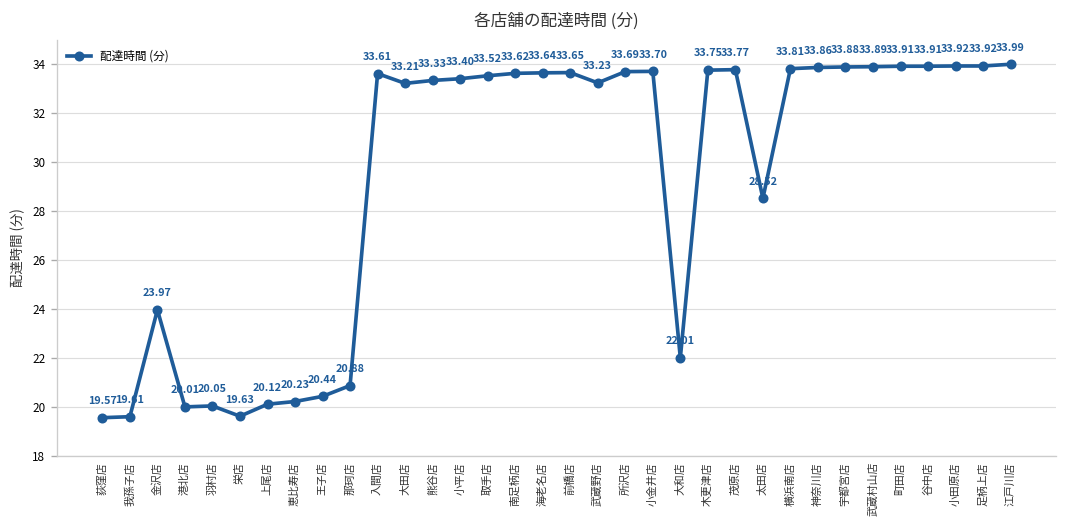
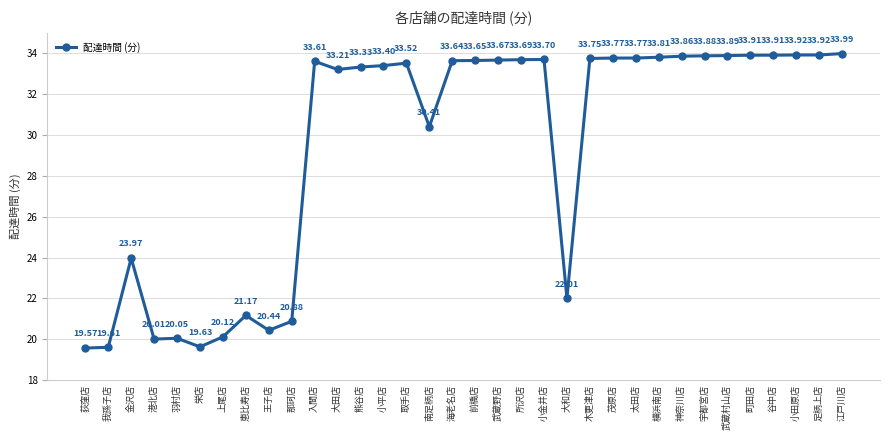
  {
    "荻窪店": 19.57,
    "我孫子店": 19.61,
    "金沢店": 23.97,
    "港北店": 20.01,
    "羽村店": 20.05,
    "栄店": 19.63,
    "上尾店": 20.12,
-   "恵比寿店": 20.23,
+   "恵比寿店": 21.17,
    "王子店": 20.44,
    "那珂店": 20.88,
    "入間店": 33.61,
    "大田店": 33.21,
    "熊谷店": 33.33,
    "小平店": 33.40,
    "取手店": 33.52,
-   "南足柄店": 33.62,
+   "南足柄店": 30.41,
    "海老名店": 33.64,
    "前橋店": 33.65,
-   "武蔵野店": 33.23,
+   "武蔵野店": 33.67,
    "所沢店": 33.69,
    "小金井店": 33.70,
    "大和店": 22.01,
    "木更津店": 33.75,
    "茂原店": 33.77,
-   "太田店": 28.52,
+   "太田店": 33.77,
    "横浜南店": 33.81,
    "神奈川店": 33.86,
    "宇都宮店": 33.88,
    "武蔵村山店": 33.89,
    "町田店": 33.91,
    "谷中店": 33.91,
    "小田原店": 33.92,
    "足柄上店": 33.92,
    "江戸川店": 33.99
  }
